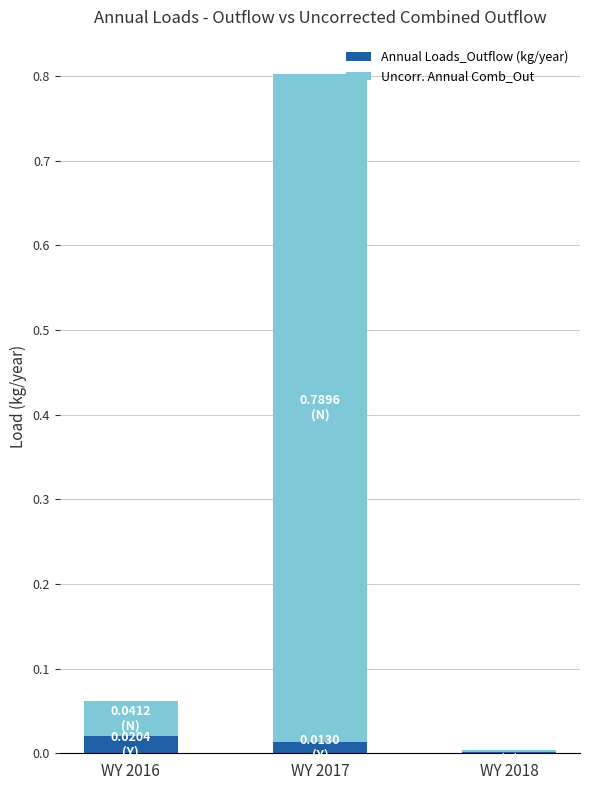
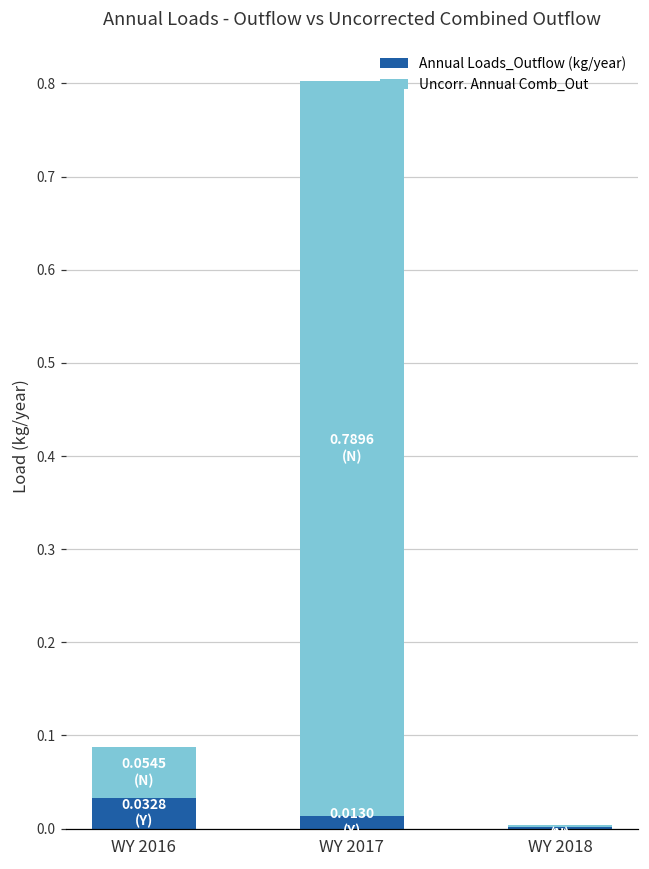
  {
    "Annual Loads_Outflow (kg/year)": {
-     "WY 2016": 0.0204,
+     "WY 2016": 0.0328,
      "WY 2017": 0.0130
    },
    "Uncorr. Annual Comb_Out": {
-     "WY 2016": 0.0412,
+     "WY 2016": 0.0545,
      "WY 2017": 0.7896
    }
  }
